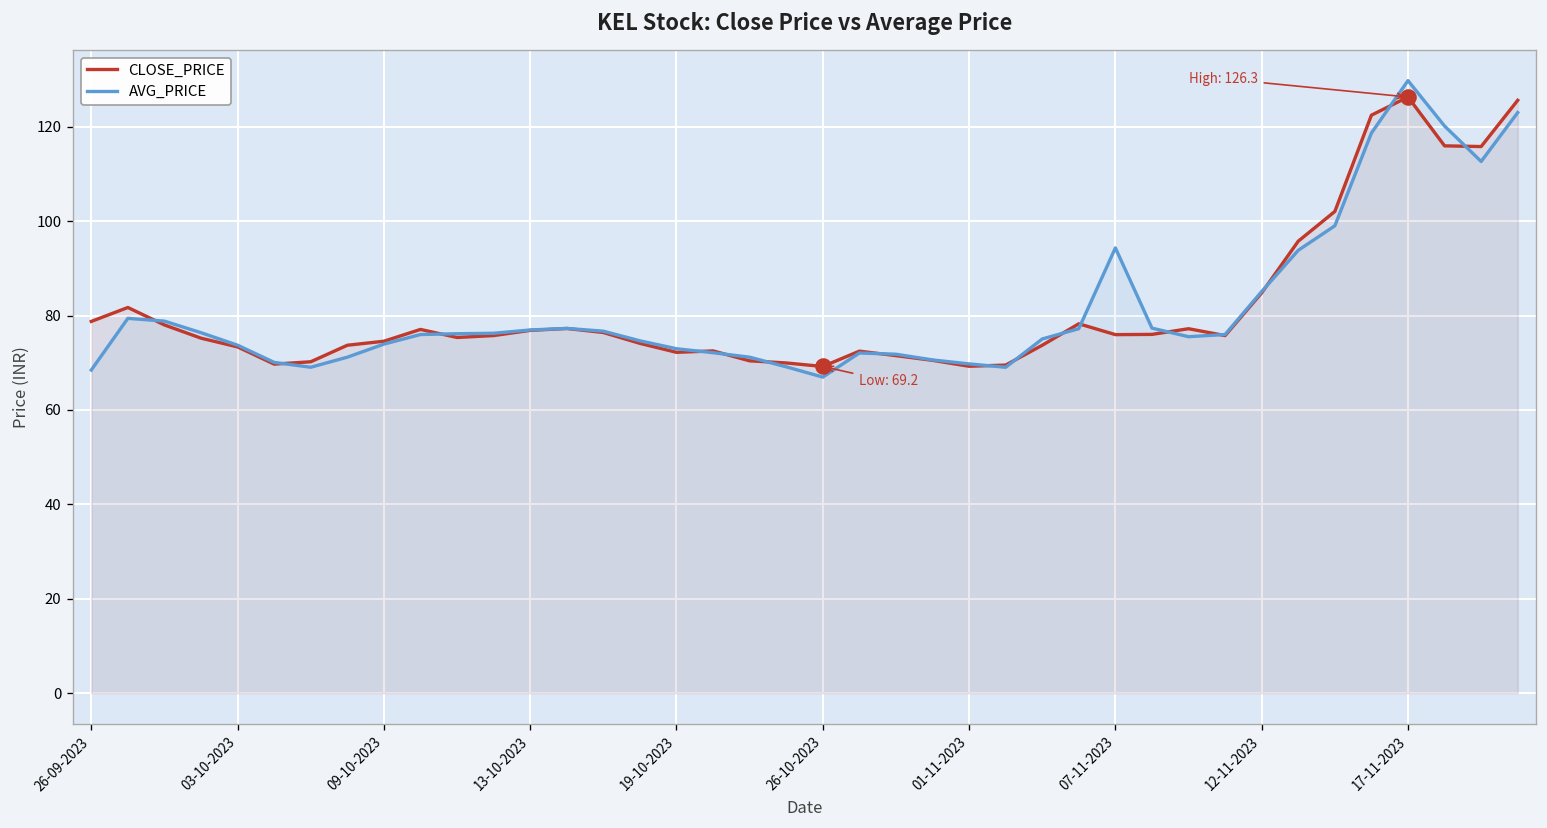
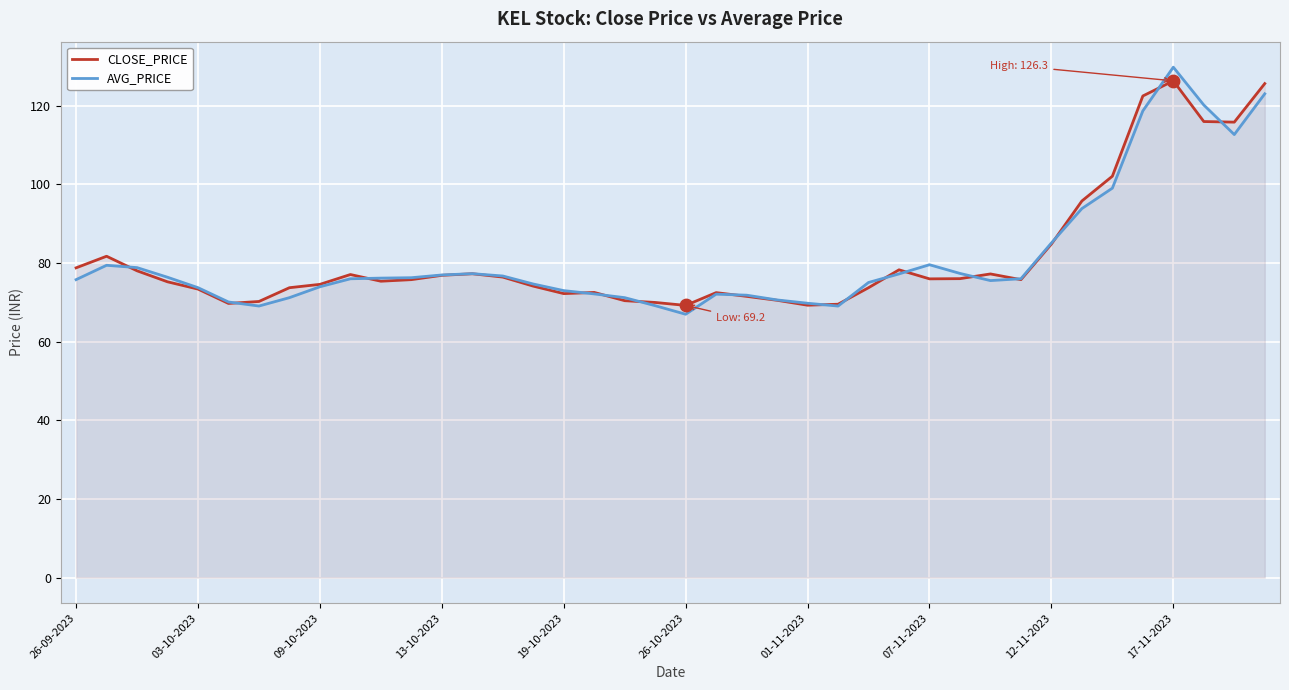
  {
    "AVG_PRICE": {
-     "26-09-2023": 68,
+     "26-09-2023": 76,
      "19-10-2023": 73,
-     "07-11-2023": 94
+     "07-11-2023": 80
    }
  }
